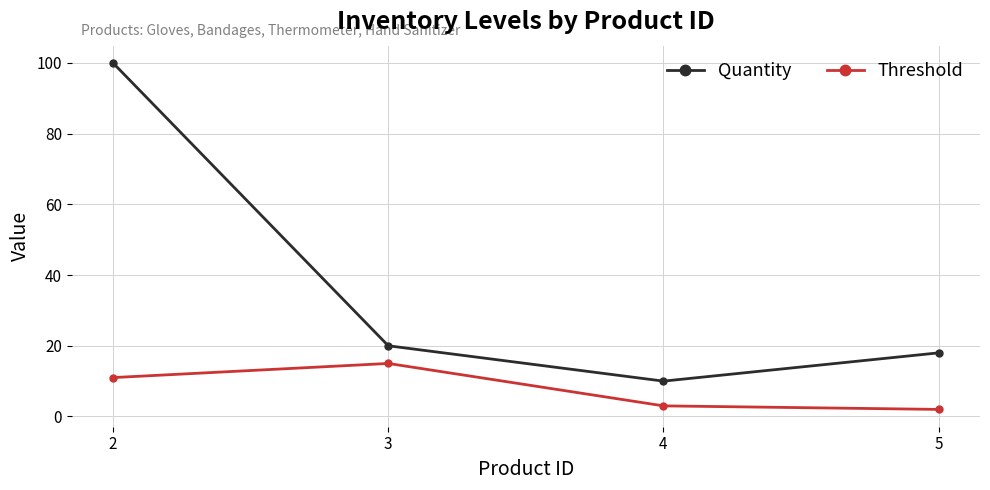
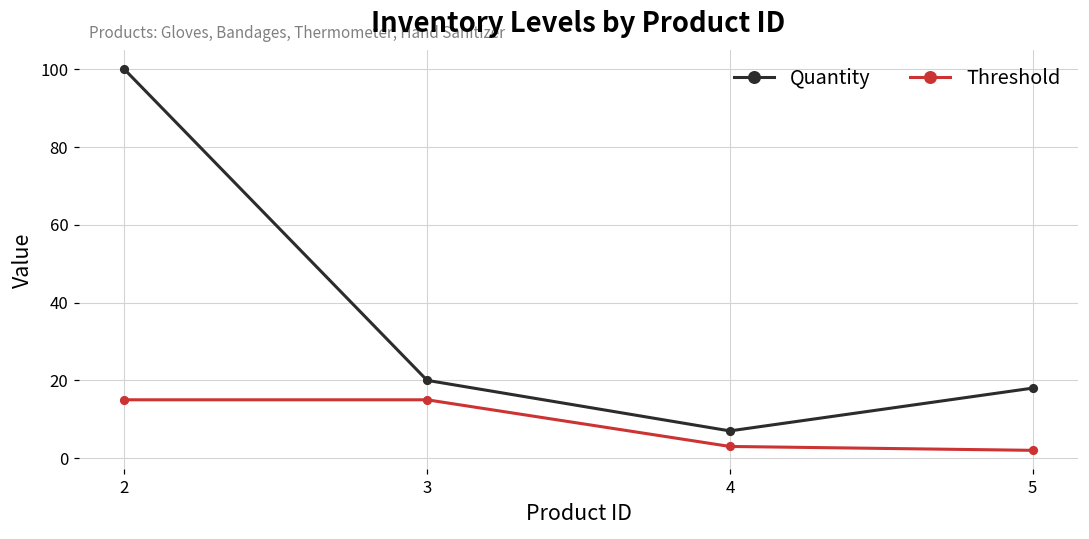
  {
    "Quantity": {
      "2": 100,
      "3": 20,
-     "4": 10,
+     "4": 7,
      "5": 18
    },
    "Threshold": {
-     "2": 11,
+     "2": 15,
      "3": 15,
      "4": 3,
      "5": 2
    }
  }
